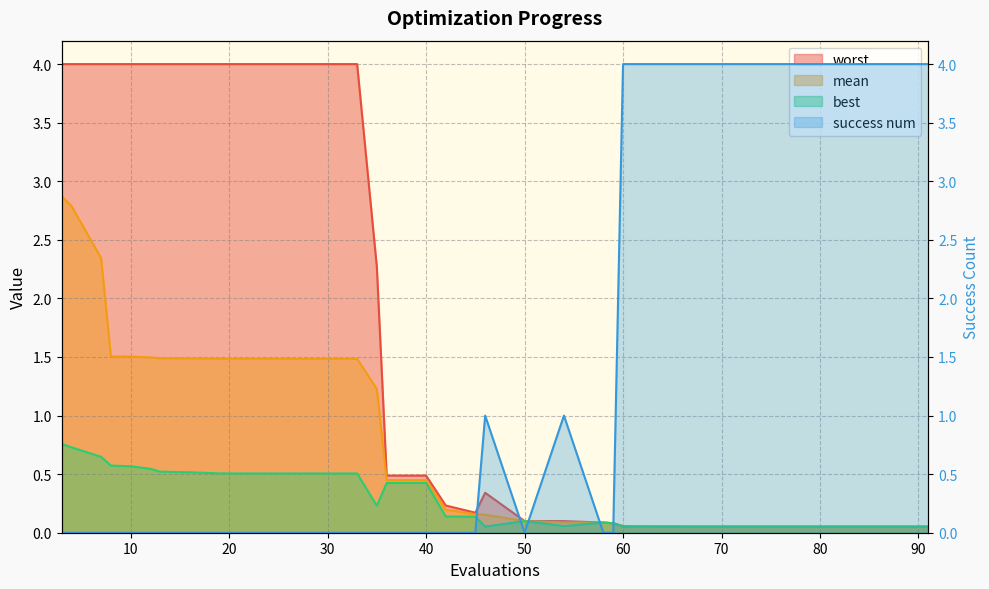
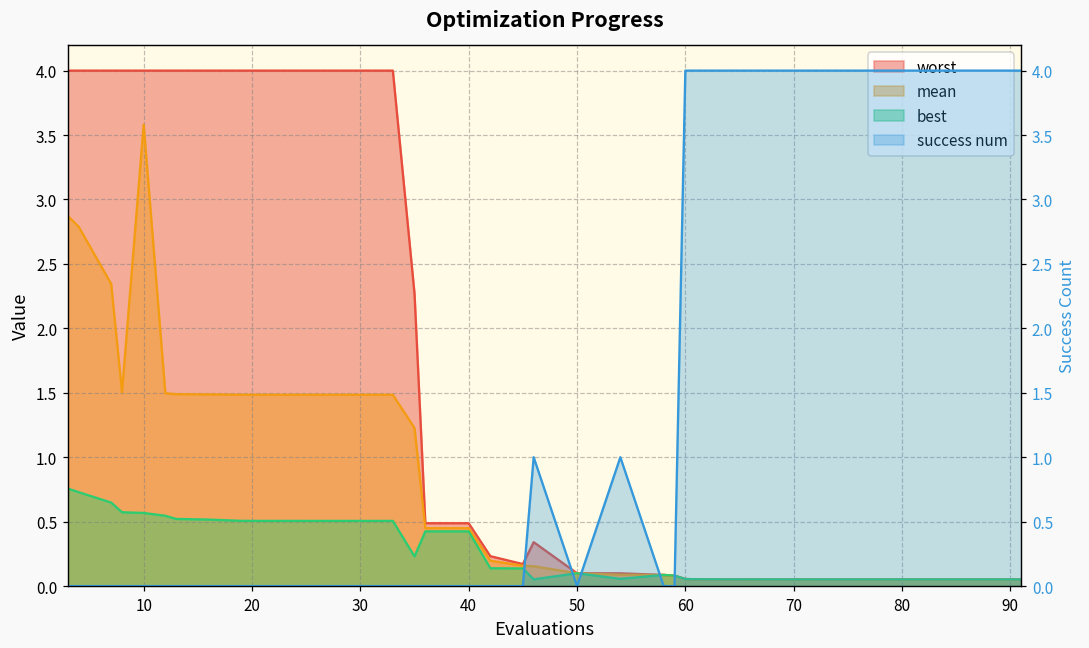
  {
    "worst": {
      "10": 4.00,
      "40": 0.49
    },
    "mean": {
-     "10": 1.50,
+     "10": 3.58,
      "40": 0.45
    },
    "best": {
      "10": 0.57,
      "40": 0.42
    },
    "success num": {
      "10": 0.00,
      "40": 0.00,
      "50": 0.00,
      "60": 4.00
    }
  }
